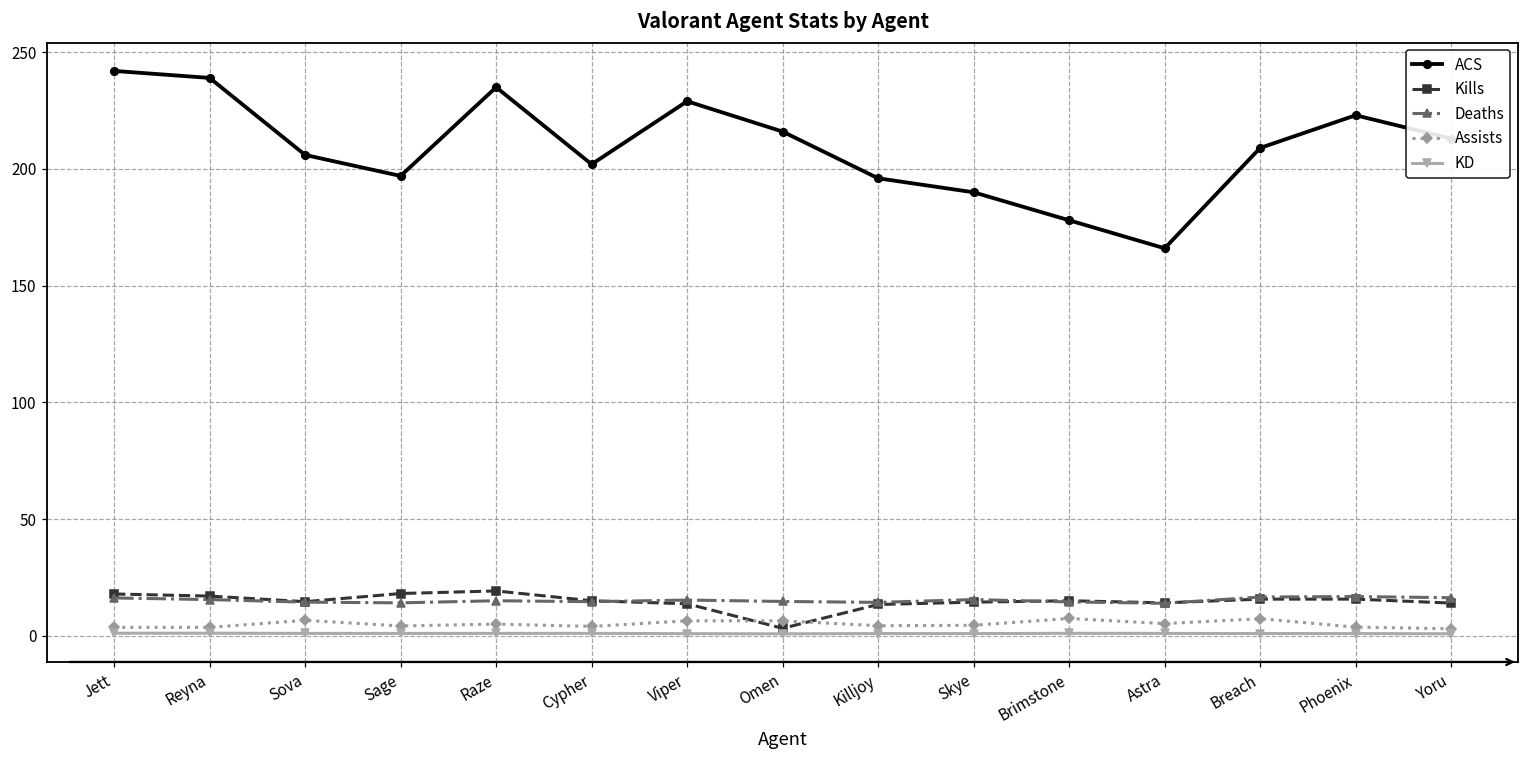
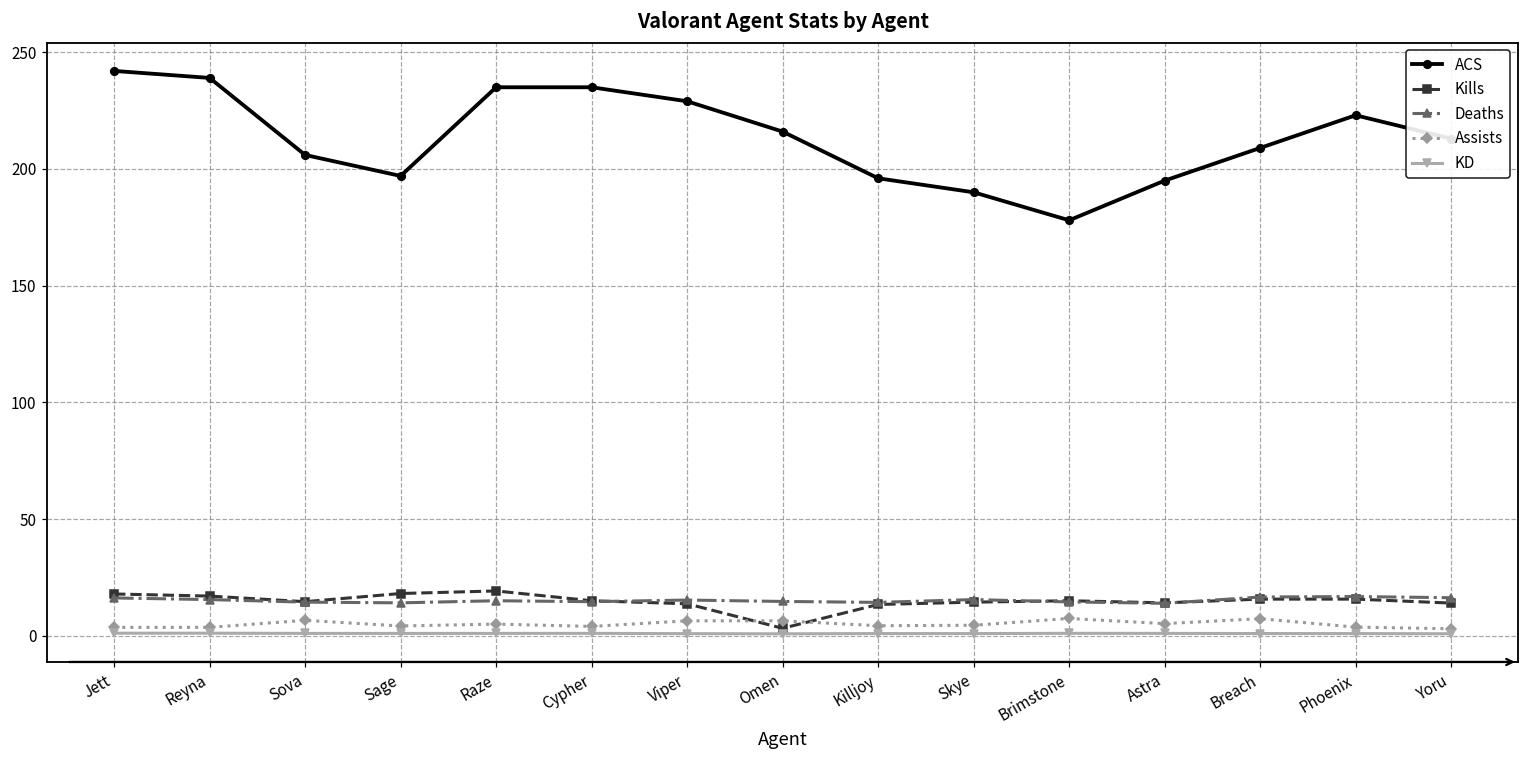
  {
    "ACS": {
      "Jett": 242,
      "Reyna": 239,
      "Sova": 206,
      "Sage": 197,
      "Raze": 235,
-     "Cypher": 202,
+     "Cypher": 235,
      "Viper": 229,
      "Omen": 216,
      "Killjoy": 196,
      "Skye": 190,
      "Brimstone": 178,
-     "Astra": 166,
+     "Astra": 195,
      "Breach": 209,
      "Phoenix": 223
    },
    "Kills": {
      "Jett": 18,
      "Reyna": 17,
      "Sage": 18,
      "Raze": 19,
      "Viper": 14,
      "Omen": 3,
      "Yoru": 14
    },
    "Deaths": {
      "Jett": 16,
      "Reyna": 16,
      "Sage": 14,
      "Raze": 15,
      "Viper": 15,
      "Omen": 15,
      "Yoru": 16
    }
  }
